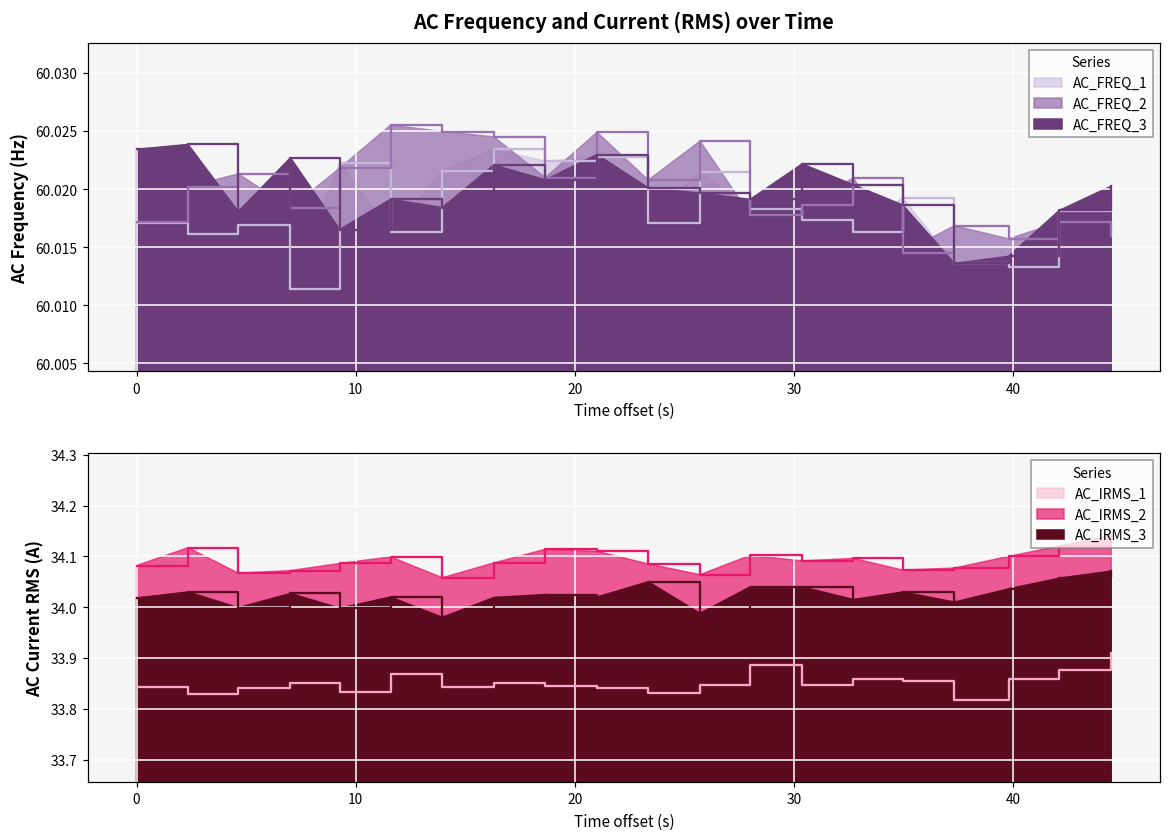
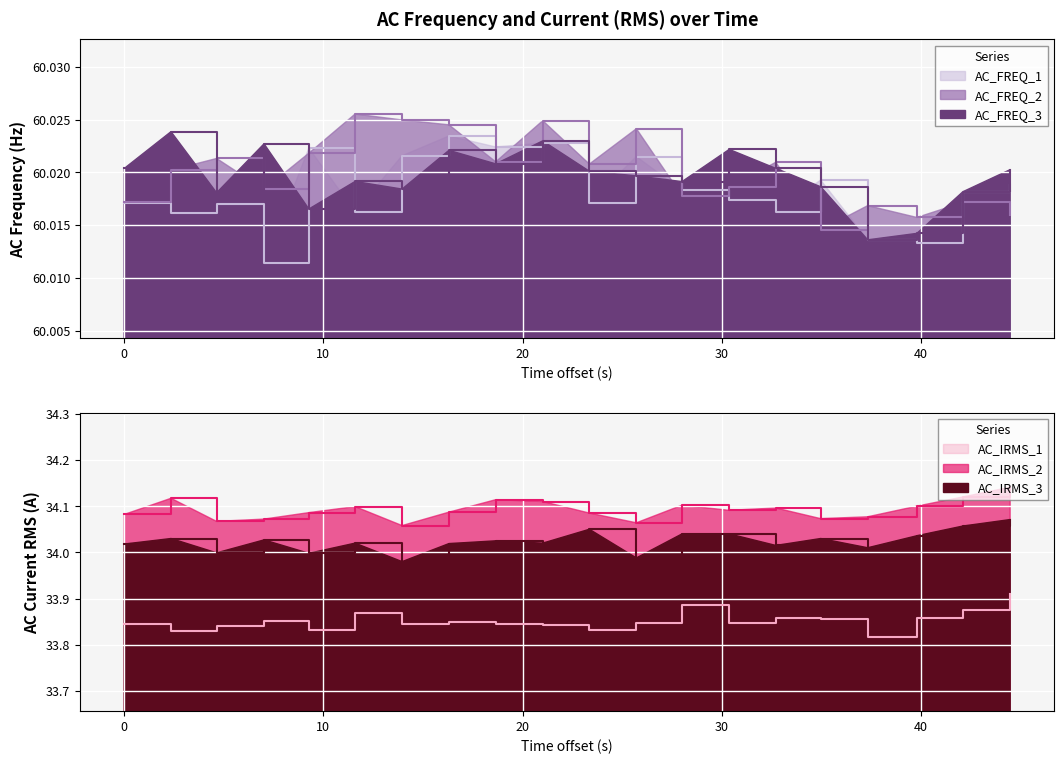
  {
    "AC Frequency and Current (RMS) over Time": {
      "AC_FREQ_3": {
-       "0": 60.0234
+       "0": 60.0204
      }
    }
  }
